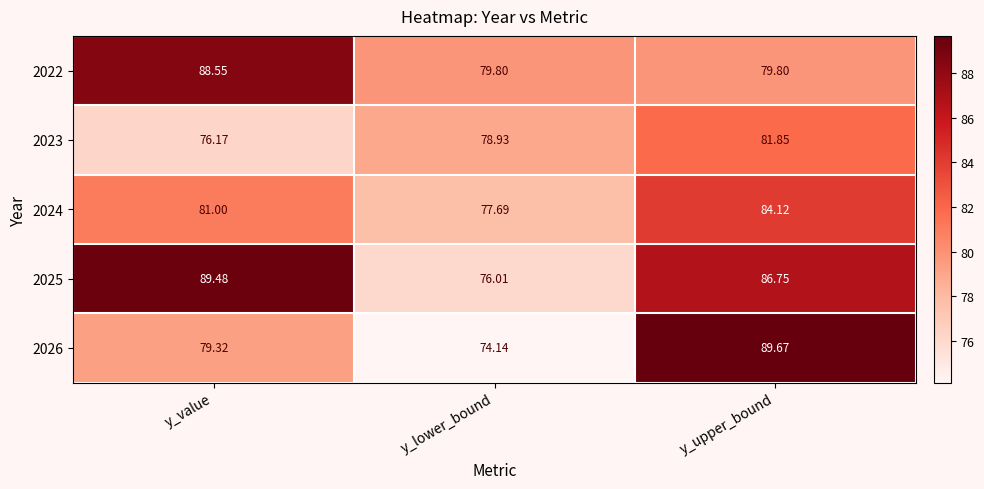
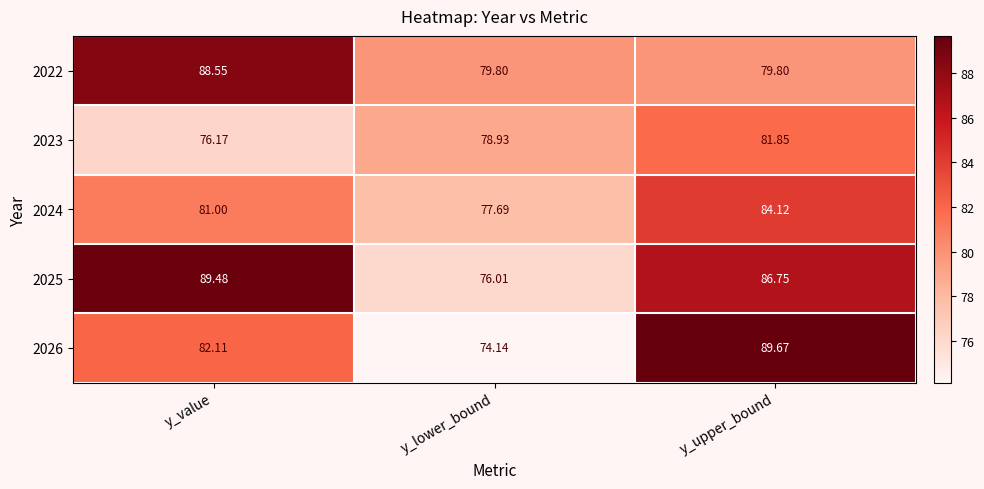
  {
    "2022": {
      "y_value": 88.55,
      "y_lower_bound": 79.80,
      "y_upper_bound": 79.80
    },
    "2023": {
      "y_value": 76.17,
      "y_lower_bound": 78.93,
      "y_upper_bound": 81.85
    },
    "2024": {
      "y_value": 81.00,
      "y_lower_bound": 77.69,
      "y_upper_bound": 84.12
    },
    "2025": {
      "y_value": 89.48,
      "y_lower_bound": 76.01,
      "y_upper_bound": 86.75
    },
    "2026": {
-     "y_value": 79.32,
+     "y_value": 82.11,
      "y_lower_bound": 74.14,
      "y_upper_bound": 89.67
    }
  }
